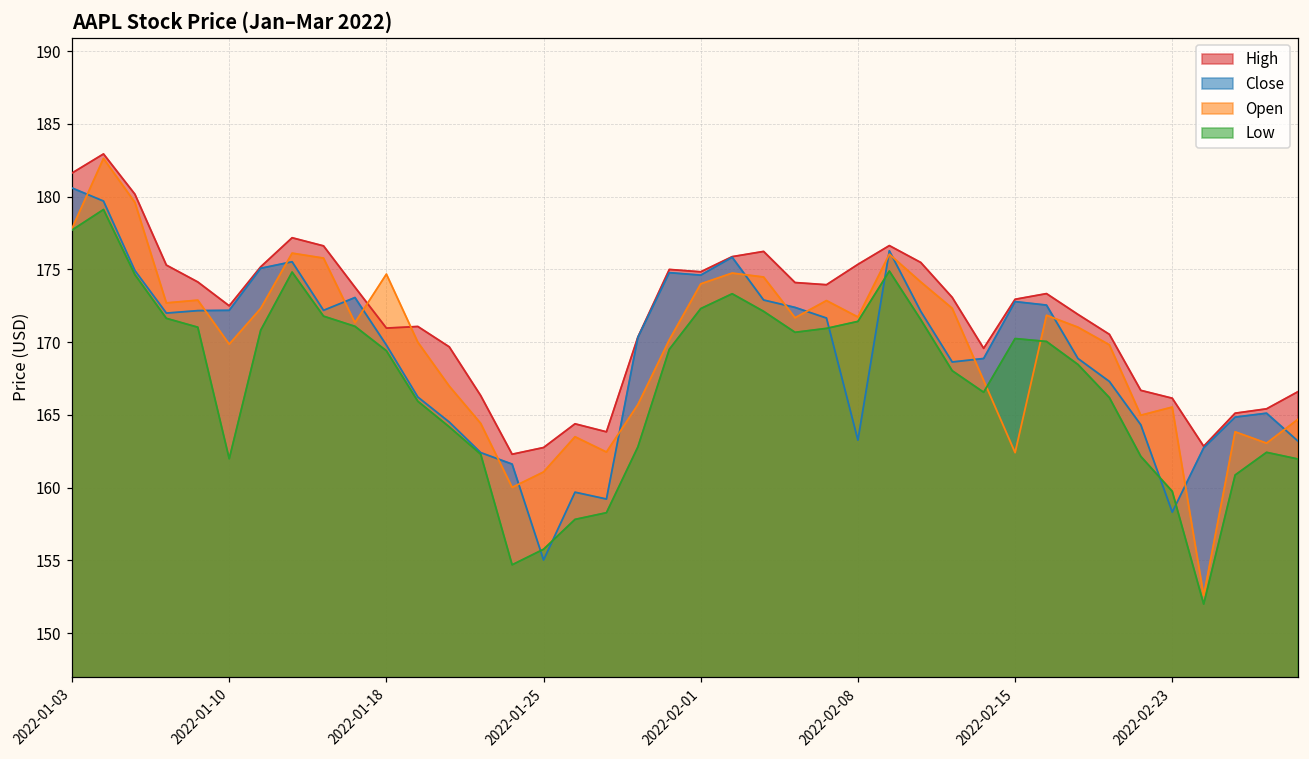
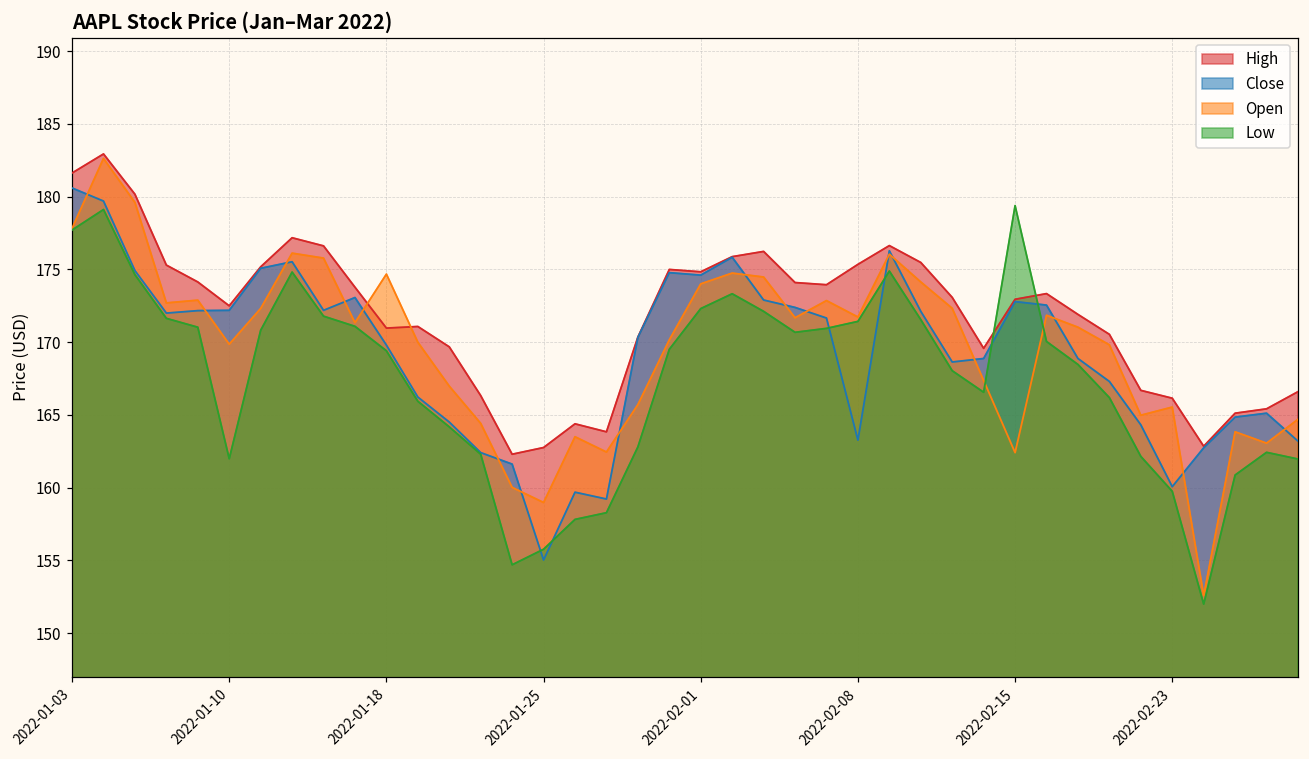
  {
    "High": {
      "2022-01-03": 181.6,
      "2022-01-10": 172.5,
      "2022-01-18": 171.0,
      "2022-01-25": 162.8,
      "2022-02-01": 174.8,
      "2022-02-08": 175.4,
      "2022-02-23": 166.2
    },
    "Close": {
      "2022-01-03": 180.6,
      "2022-01-10": 172.2,
      "2022-01-18": 169.8,
      "2022-01-25": 155.0,
      "2022-02-01": 174.6,
      "2022-02-08": 163.3,
-     "2022-02-23": 158.3
+     "2022-02-23": 160.1
    },
    "Open": {
      "2022-01-10": 169.9,
      "2022-01-18": 174.7,
-     "2022-01-25": 161.1,
+     "2022-01-25": 159.0,
      "2022-02-01": 174.0,
      "2022-02-08": 171.7,
      "2022-02-15": 162.4,
      "2022-02-23": 165.5
    },
    "Low": {
      "2022-01-10": 162.0,
      "2022-01-18": 169.4,
      "2022-01-25": 155.8,
      "2022-02-01": 172.3,
      "2022-02-08": 171.4,
-     "2022-02-15": 170.3,
+     "2022-02-15": 179.4,
      "2022-02-23": 159.8
    }
  }
